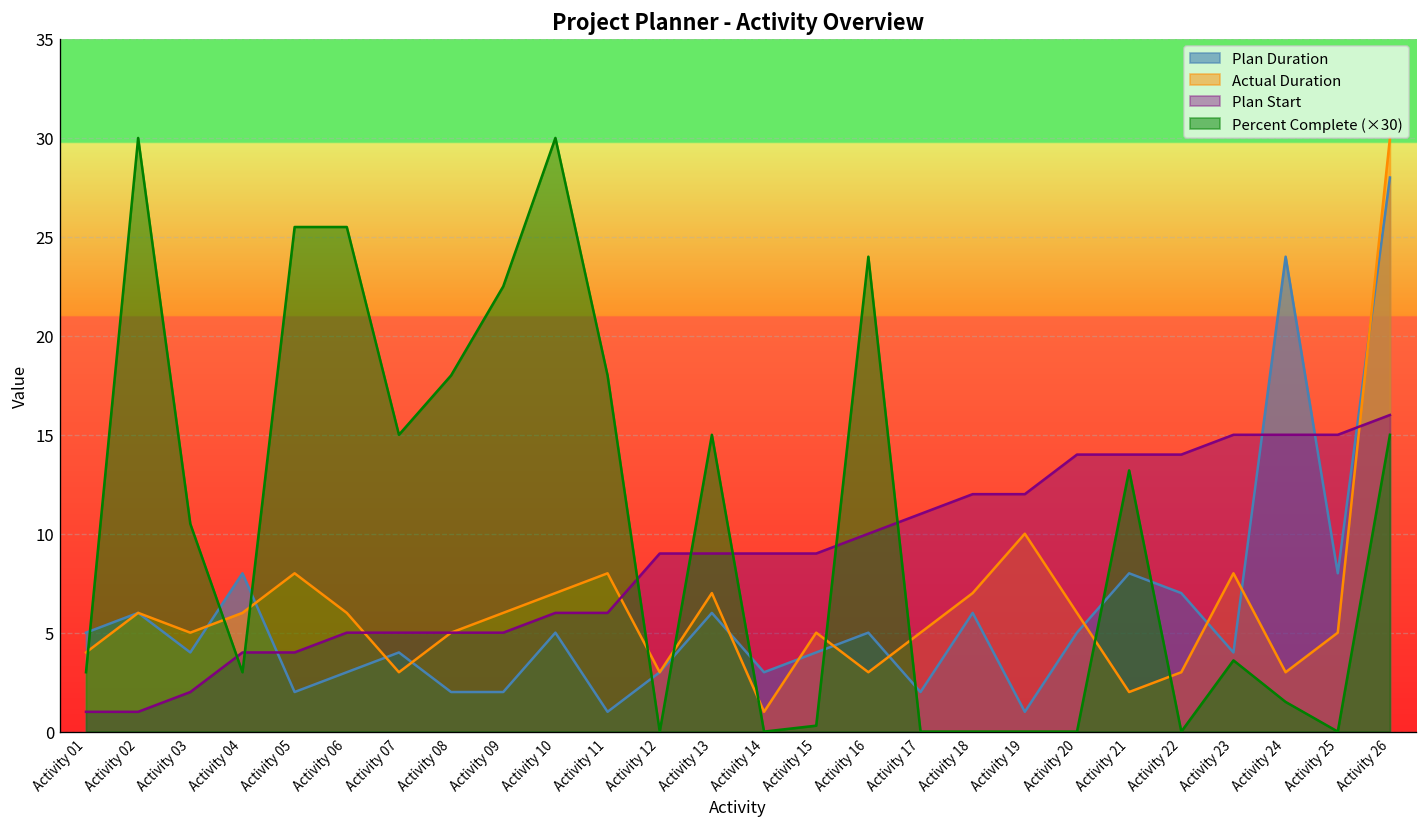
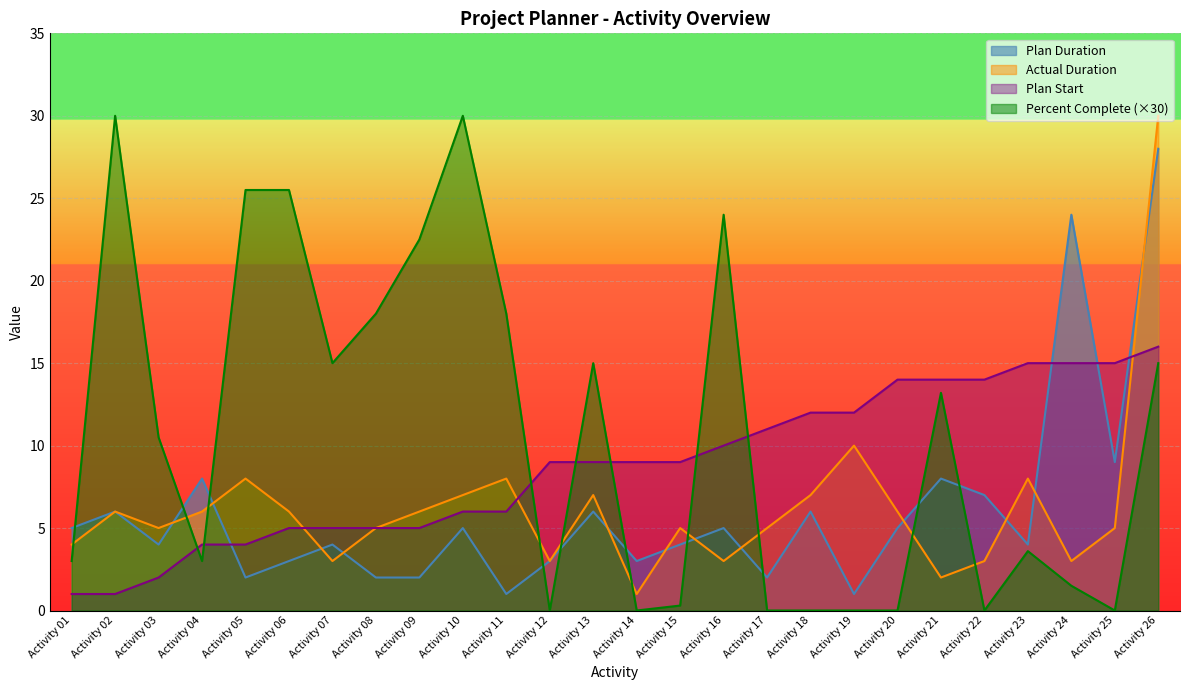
  {
    "Plan Duration": {
      "Activity 01": 5,
      "Activity 03": 4,
      "Activity 04": 8,
      "Activity 05": 2,
      "Activity 06": 3,
      "Activity 07": 4,
      "Activity 08": 2,
      "Activity 09": 2,
      "Activity 10": 5,
      "Activity 11": 1,
      "Activity 13": 6,
      "Activity 14": 3,
      "Activity 15": 4,
      "Activity 16": 5,
      "Activity 17": 2,
      "Activity 18": 6,
      "Activity 19": 1,
      "Activity 20": 5,
      "Activity 21": 8,
      "Activity 22": 7,
      "Activity 23": 4,
      "Activity 24": 24,
-     "Activity 25": 8,
+     "Activity 25": 9,
      "Activity 26": 28
    },
    "Actual Duration": {
      "Activity 01": 4,
      "Activity 03": 5,
      "Activity 04": 6,
      "Activity 05": 8,
      "Activity 06": 6,
      "Activity 07": 3,
      "Activity 09": 6,
      "Activity 10": 7,
      "Activity 11": 8,
      "Activity 13": 7,
      "Activity 14": 1,
      "Activity 15": 5,
      "Activity 16": 3,
      "Activity 17": 5,
      "Activity 18": 7,
      "Activity 19": 10,
      "Activity 20": 6,
      "Activity 21": 2,
      "Activity 22": 3,
      "Activity 23": 8,
      "Activity 24": 3,
      "Activity 25": 5
    },
    "Plan Start": {
      "Activity 01": 1,
      "Activity 02": 1,
      "Activity 03": 2,
      "Activity 04": 4,
      "Activity 05": 4,
      "Activity 06": 5,
      "Activity 07": 5,
      "Activity 09": 5,
      "Activity 10": 6,
      "Activity 11": 6,
      "Activity 12": 9,
      "Activity 13": 9,
      "Activity 14": 9,
      "Activity 15": 9,
      "Activity 16": 10,
      "Activity 17": 11,
      "Activity 18": 12,
      "Activity 19": 12,
      "Activity 20": 14,
      "Activity 21": 14,
      "Activity 22": 14,
      "Activity 23": 15,
      "Activity 24": 15,
      "Activity 25": 15,
      "Activity 26": 16
    }
  }
